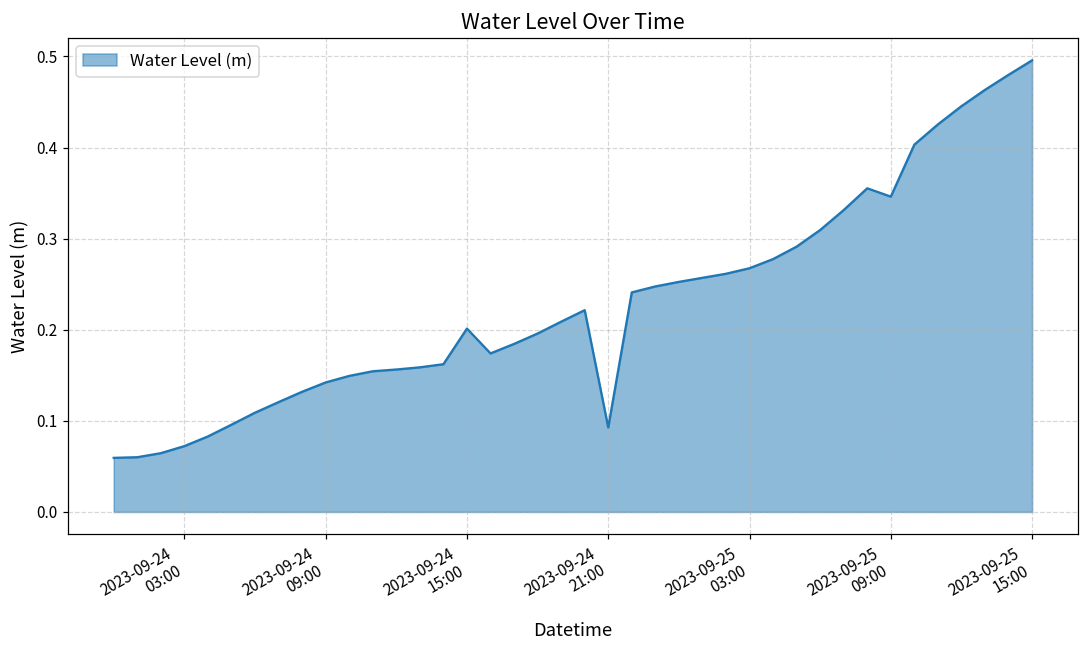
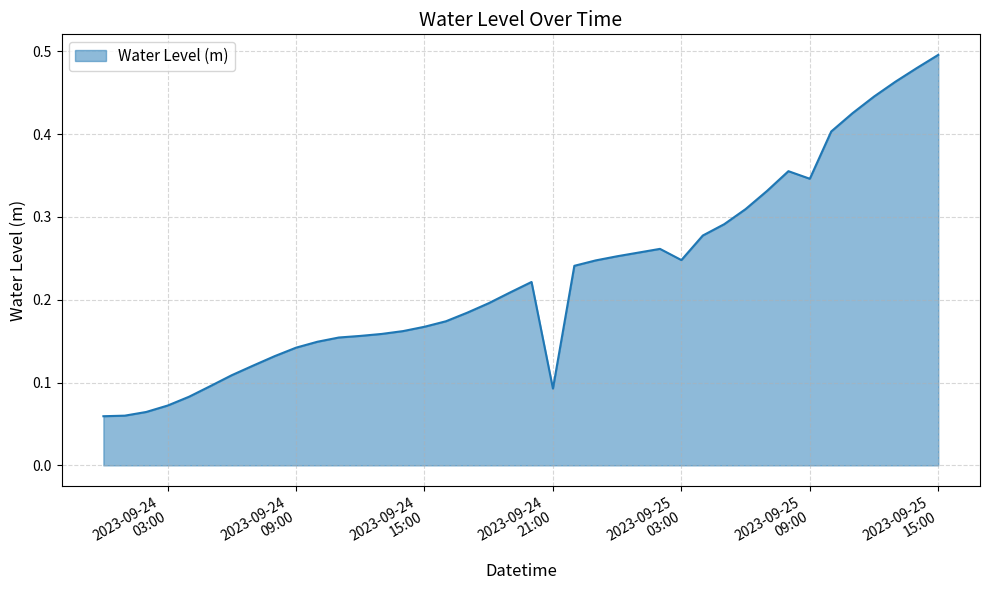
  {
    "2023-09-24 03:00": 0.07,
    "2023-09-24 09:00": 0.14,
-   "2023-09-24 15:00": 0.20,
+   "2023-09-24 15:00": 0.17,
    "2023-09-24 21:00": 0.09,
-   "2023-09-25 03:00": 0.27,
+   "2023-09-25 03:00": 0.25,
    "2023-09-25 09:00": 0.35,
    "2023-09-25 15:00": 0.50
  }
